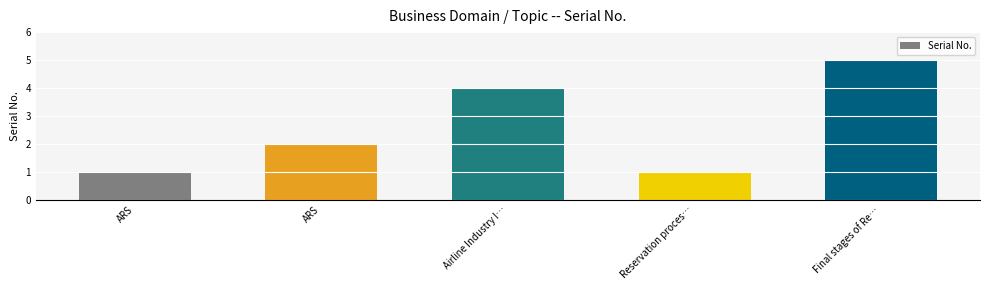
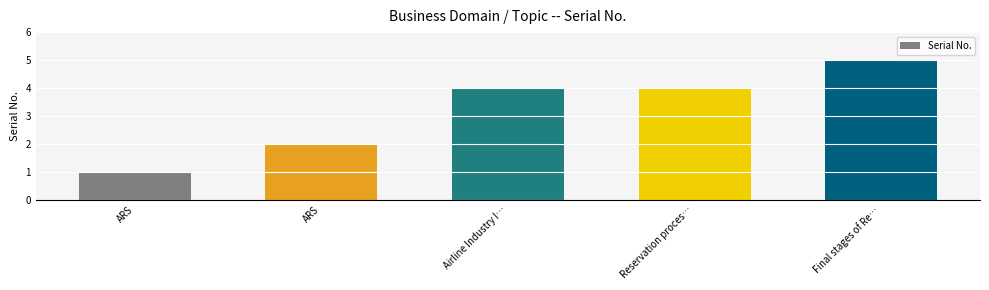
  {
    "Airline Industry I…": 4,
-   "Reservation proces…": 1,
+   "Reservation proces…": 4,
    "Final stages of Re…": 5
  }
